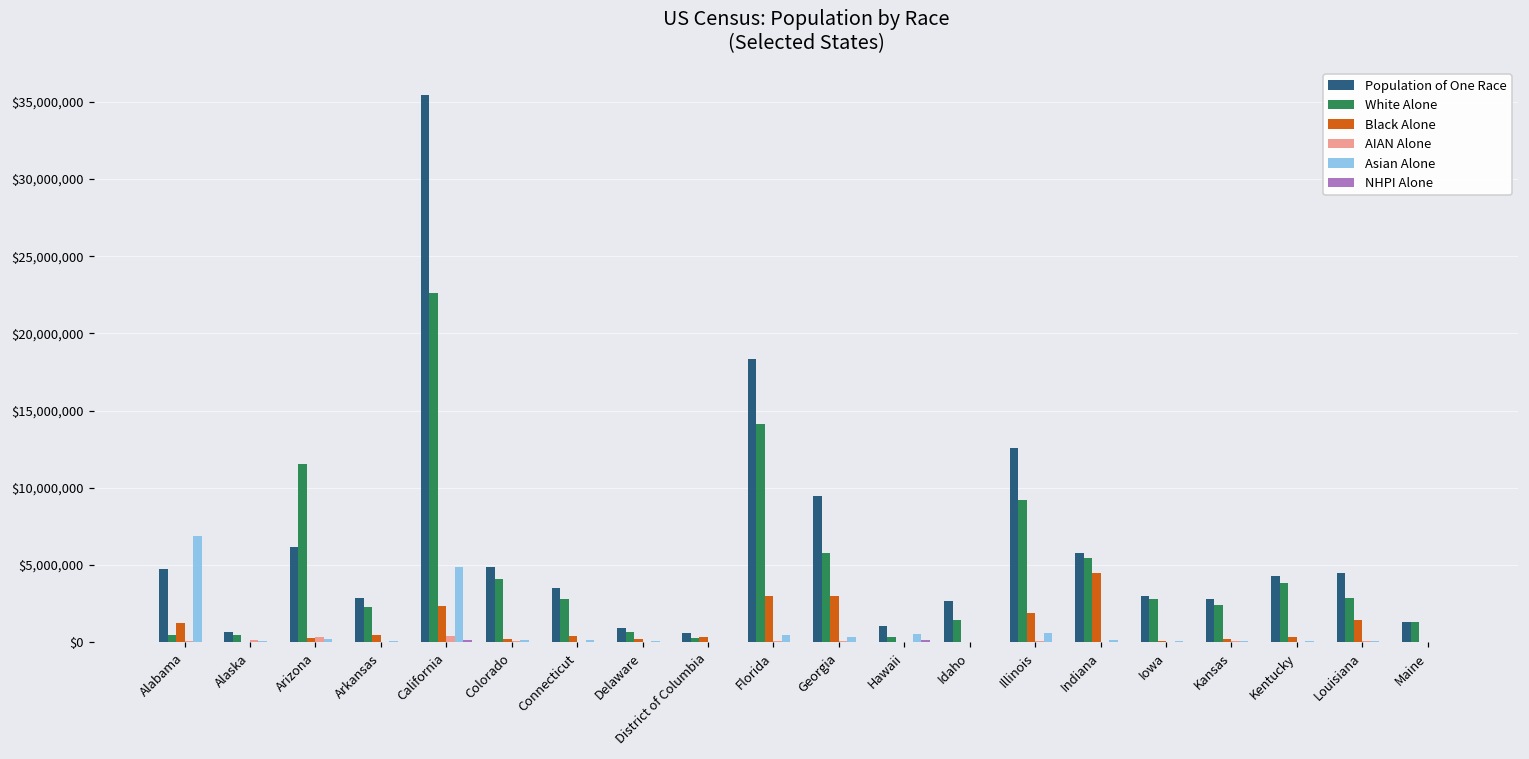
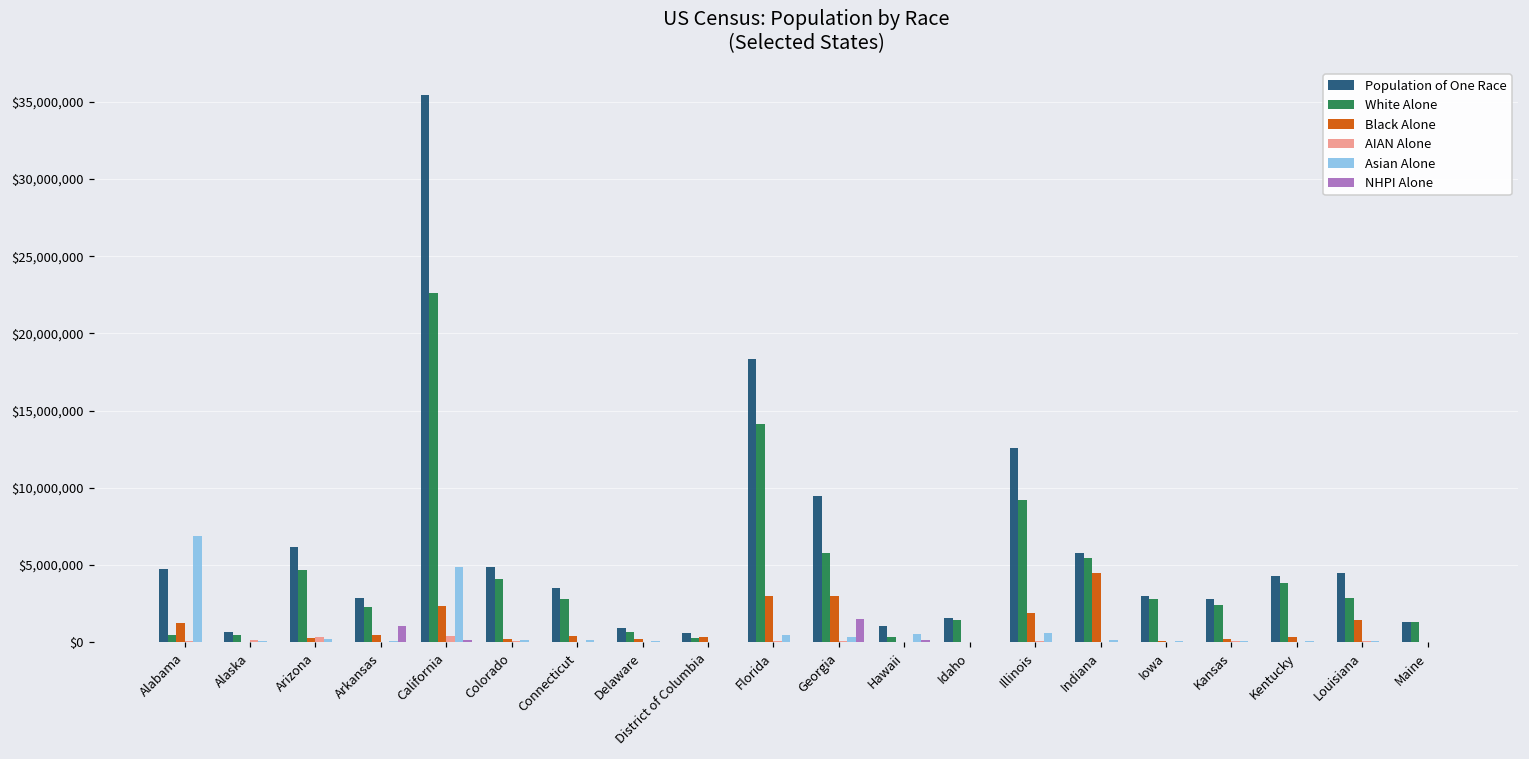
  {
    "Population of One Race": {
      "Alabama": "$4,700,000",
      "Alaska": "$700,000",
      "Arizona": "$6,200,000",
      "Arkansas": "$2,900,000",
      "California": "$35,400,000",
      "Colorado": "$4,900,000",
      "Connecticut": "$3,500,000",
      "Delaware": "$900,000",
      "District of Columbia": "$600,000",
      "Florida": "$18,300,000",
      "Georgia": "$9,500,000",
      "Hawaii": "$1,000,000",
-     "Idaho": "$2,600,000",
+     "Idaho": "$1,500,000",
      "Illinois": "$12,500,000",
      "Indiana": "$5,800,000",
      "Iowa": "$3,000,000",
      "Kansas": "$2,800,000",
      "Kentucky": "$4,300,000",
      "Louisiana": "$4,500,000",
      "Maine": "$1,300,000"
    },
    "White Alone": {
      "Alabama": "$500,000",
      "Alaska": "$500,000",
-     "Arizona": "$11,500,000",
+     "Arizona": "$4,700,000",
      "Arkansas": "$2,200,000",
      "California": "$22,600,000",
      "Colorado": "$4,100,000",
      "Connecticut": "$2,800,000",
      "Delaware": "$600,000",
      "District of Columbia": "$200,000",
      "Florida": "$14,100,000",
      "Georgia": "$5,800,000",
      "Hawaii": "$300,000",
      "Idaho": "$1,400,000",
      "Illinois": "$9,200,000",
      "Indiana": "$5,500,000",
      "Iowa": "$2,800,000",
      "Kansas": "$2,400,000",
      "Kentucky": "$3,800,000",
      "Louisiana": "$2,800,000",
      "Maine": "$1,300,000"
    },
    "Black Alone": {
      "Alabama": "$1,300,000",
      "Arizona": "$300,000",
      "Arkansas": "$400,000",
      "California": "$2,300,000",
      "Colorado": "$200,000",
      "Connecticut": "$400,000",
      "Delaware": "$200,000",
      "District of Columbia": "$300,000",
      "Florida": "$3,000,000",
      "Georgia": "$3,000,000",
      "Illinois": "$1,900,000",
      "Indiana": "$4,500,000",
      "Kentucky": "$300,000",
      "Louisiana": "$1,500,000"
    },
    "AIAN Alone": {
      "Arizona": "$300,000",
      "California": "$400,000"
    },
    "Asian Alone": {
      "Alabama": "$6,900,000",
      "California": "$4,900,000",
      "Florida": "$500,000",
      "Georgia": "$300,000",
      "Hawaii": "$500,000",
      "Illinois": "$600,000"
    },
    "NHPI Alone": {
-     "Arkansas": "$0",
-     "Georgia": "$0"
+     "Arkansas": "$1,000,000",
+     "Georgia": "$1,500,000"
    }
  }
